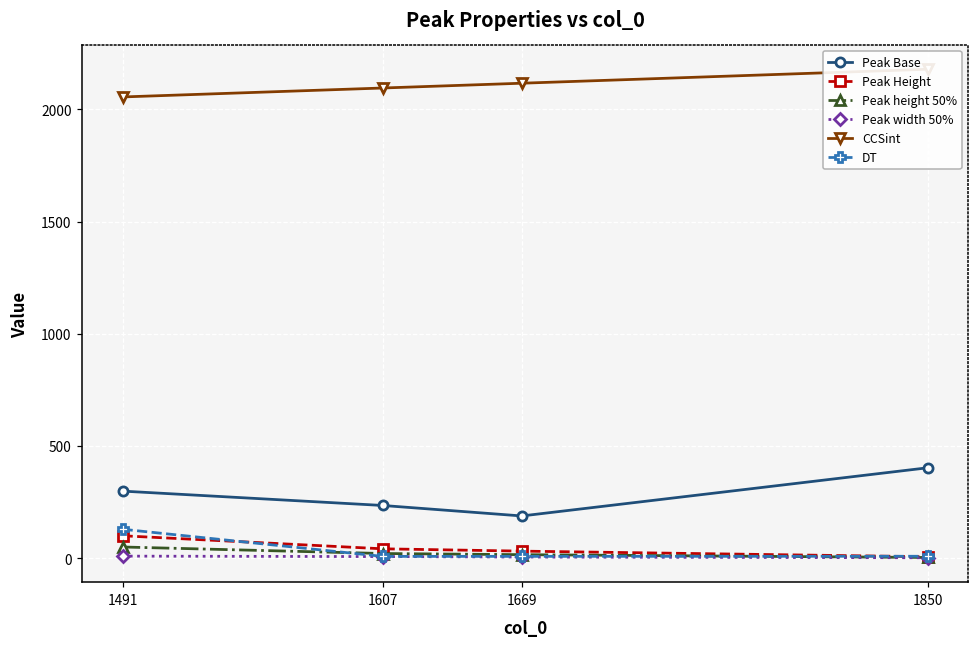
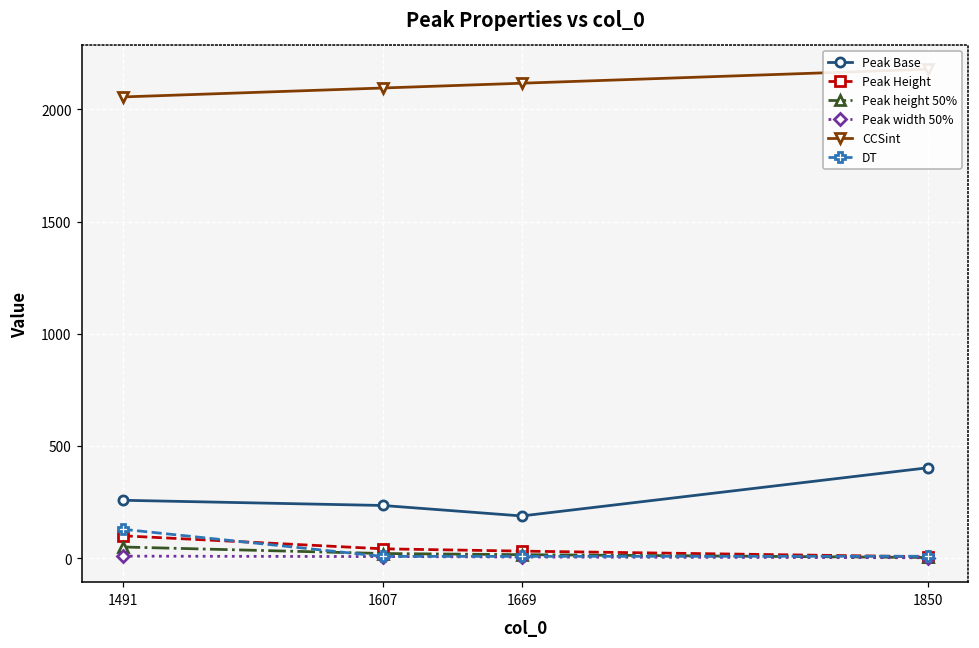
  {
    "Peak Base": {
-     "1491": 300,
+     "1491": 260,
      "1607": 230,
      "1669": 190,
      "1850": 400
    },
    "Peak Height": {
      "1491": 100,
      "1607": 40,
      "1669": 30
    },
    "Peak height 50%": {
      "1491": 50,
      "1607": 20
    },
    "Peak width 50%": {
      "1491": 10
    },
    "CCSint": {
      "1491": 2060,
      "1607": 2100,
      "1669": 2120
    },
    "DT": {
      "1491": 130
    }
  }
